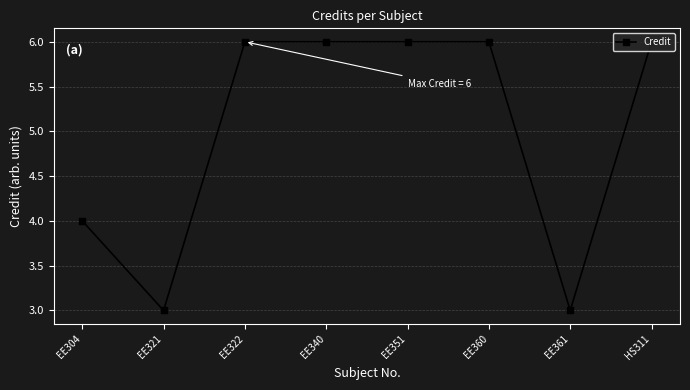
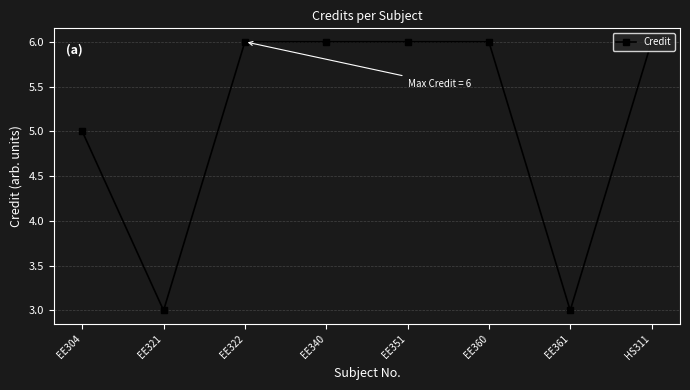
  {
-   "EE304": 4,
+   "EE304": 5,
    "EE321": 3,
    "EE322": 6,
    "EE360": 6,
    "EE361": 3
  }
